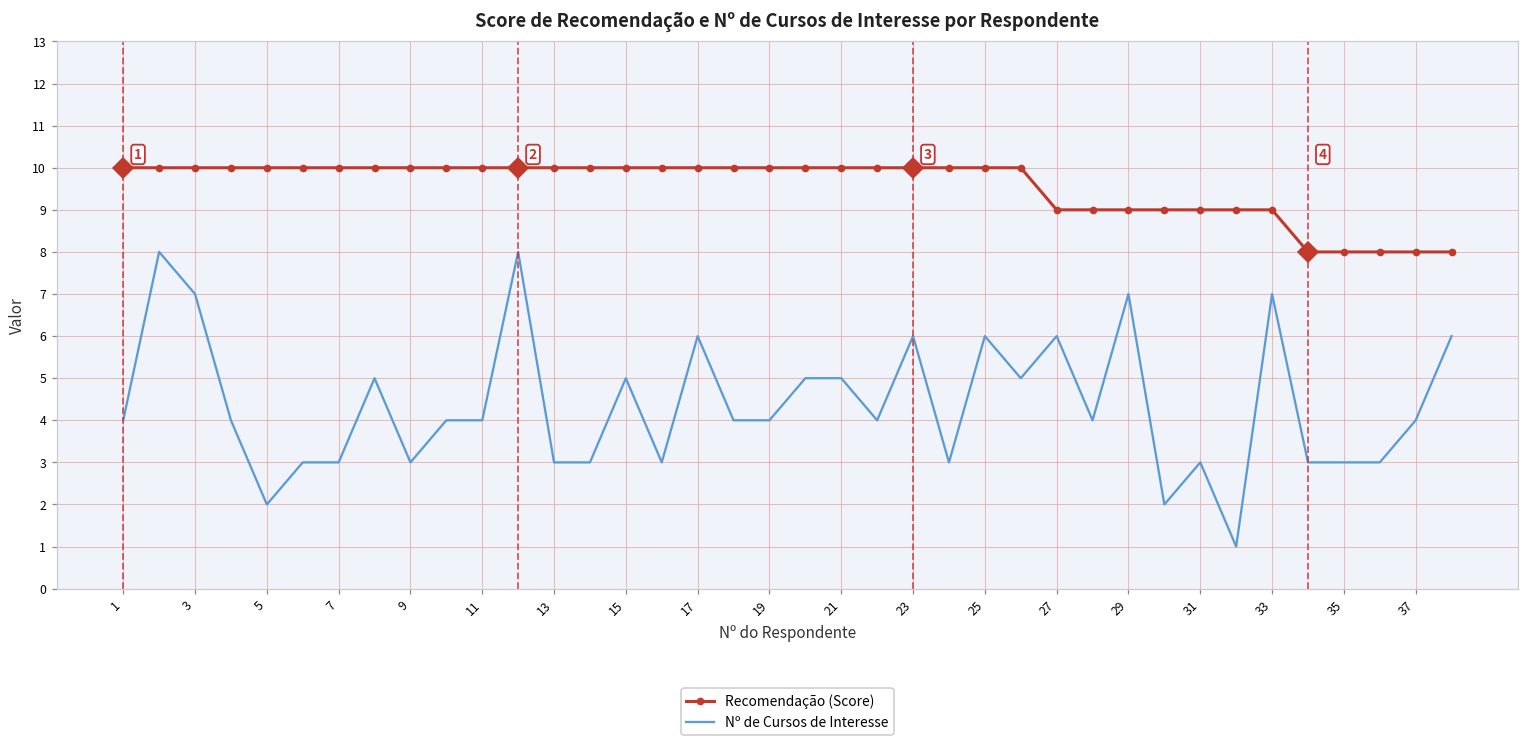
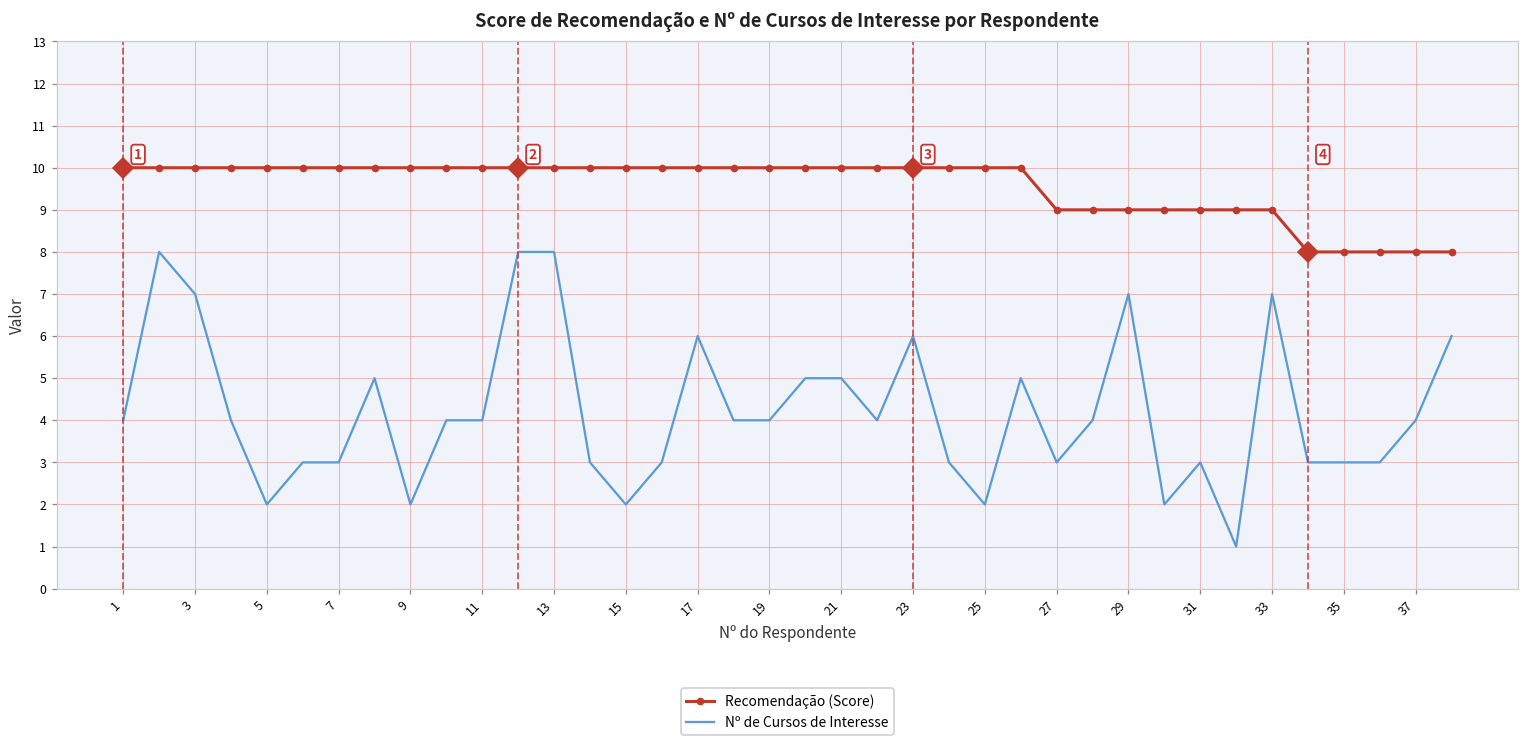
  {
    "Nº de Cursos de Interesse": {
      "1": 4,
      "3": 7,
      "5": 2,
      "7": 3,
-     "9": 3,
+     "9": 2,
      "11": 4,
-     "13": 3,
-     "15": 5,
+     "13": 8,
+     "15": 2,
      "17": 6,
      "19": 4,
      "21": 5,
      "23": 6,
-     "25": 6,
-     "27": 6,
+     "25": 2,
+     "27": 3,
      "29": 7,
      "31": 3,
      "33": 7,
      "35": 3,
      "37": 4
    }
  }
